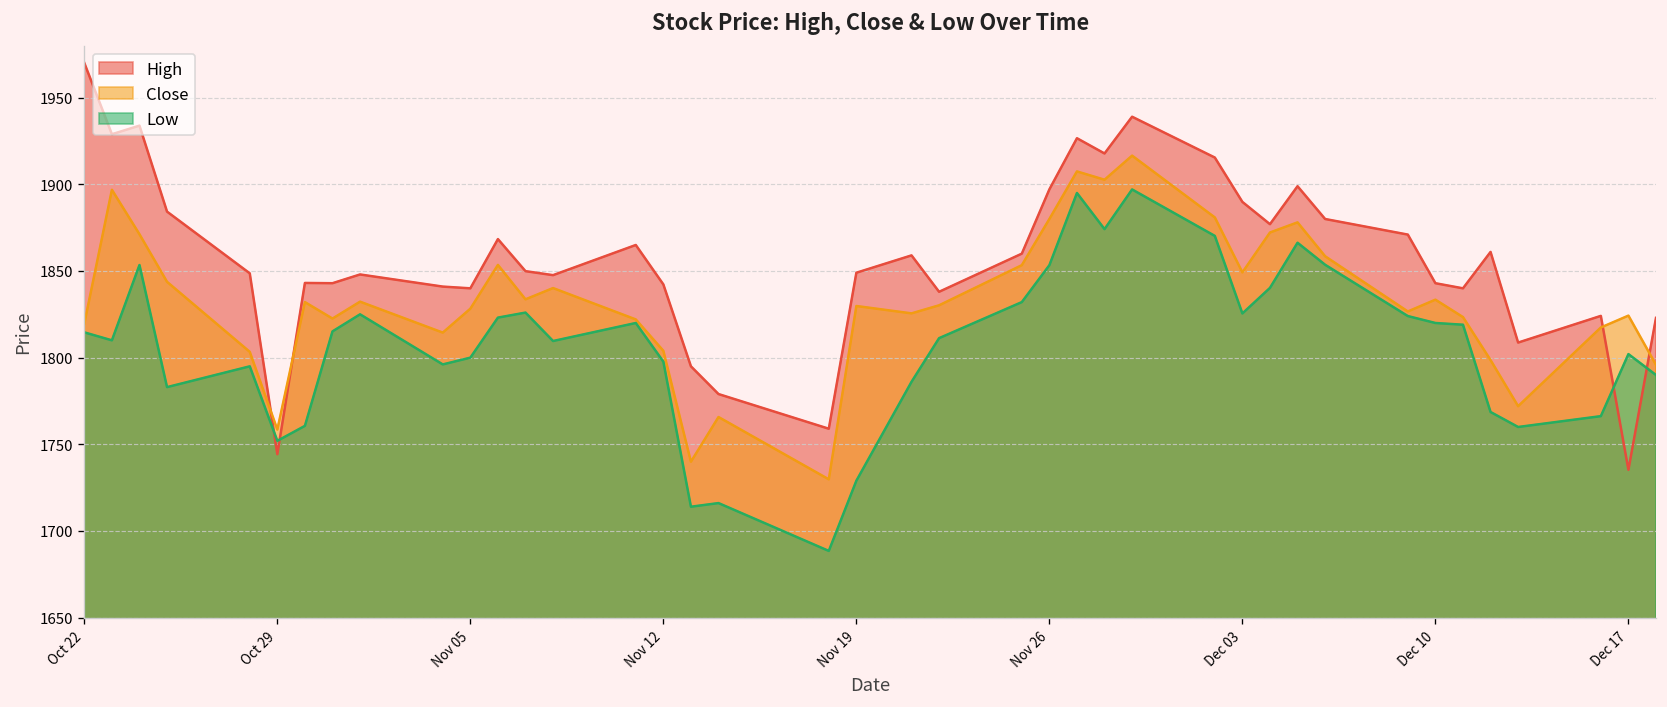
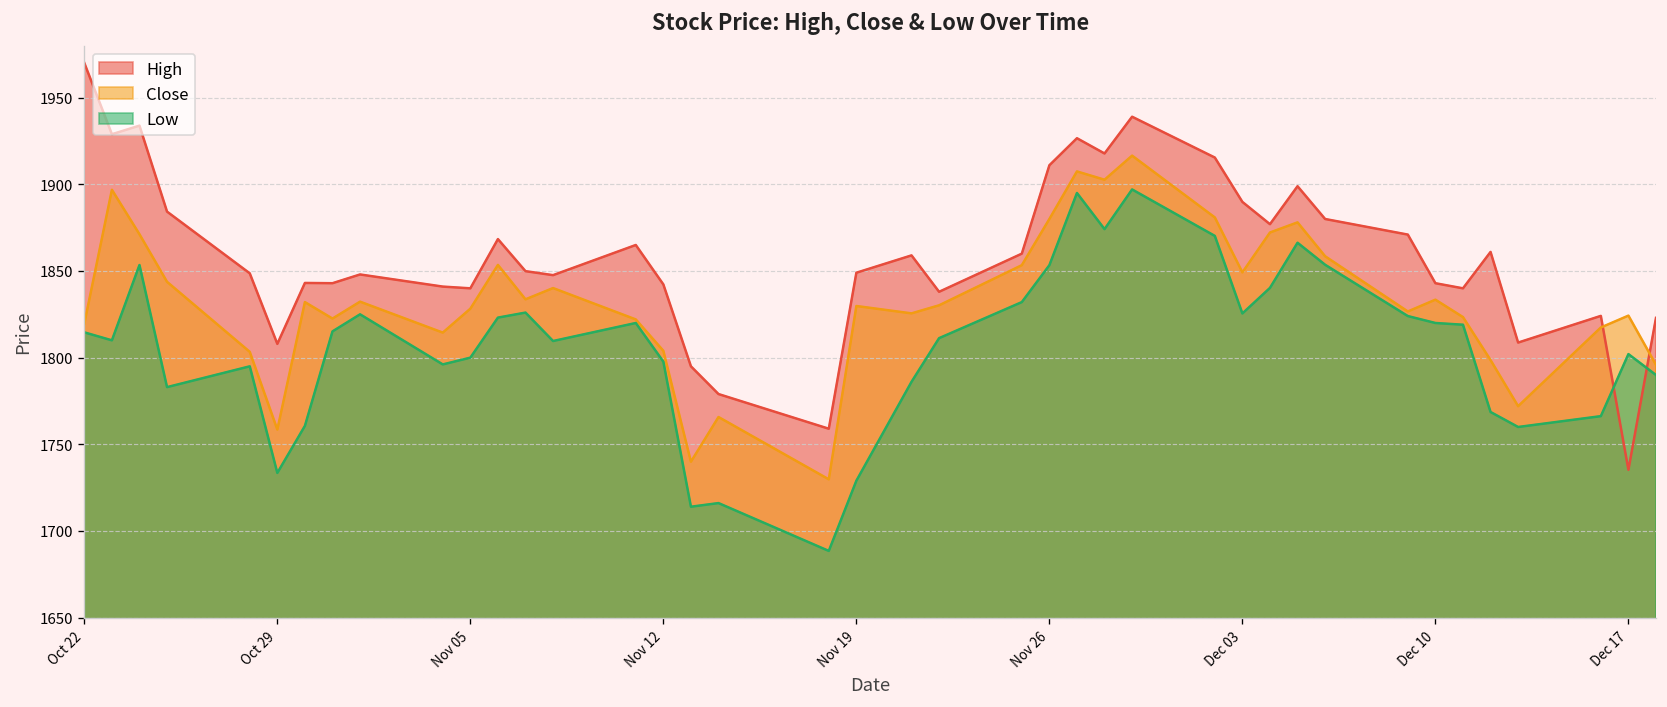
  {
    "High": {
      "Oct 22": 1970,
-     "Oct 29": 1744,
+     "Oct 29": 1808,
      "Nov 05": 1840,
      "Nov 12": 1842,
      "Nov 19": 1849,
-     "Nov 26": 1897,
+     "Nov 26": 1911,
      "Dec 03": 1890,
      "Dec 10": 1843,
      "Dec 17": 1735
    },
    "Close": {
      "Oct 22": 1820,
      "Oct 29": 1759,
      "Nov 05": 1828,
      "Nov 12": 1804,
      "Nov 19": 1830,
      "Nov 26": 1880,
      "Dec 03": 1849,
      "Dec 10": 1833,
      "Dec 17": 1824
    },
    "Low": {
      "Oct 22": 1815,
-     "Oct 29": 1752,
+     "Oct 29": 1734,
      "Nov 05": 1800,
      "Nov 12": 1798,
      "Nov 19": 1729,
      "Nov 26": 1853,
      "Dec 03": 1826,
      "Dec 10": 1820,
      "Dec 17": 1802
    }
  }
